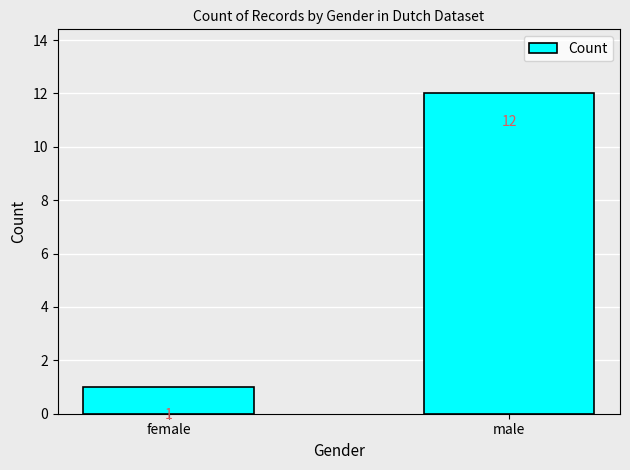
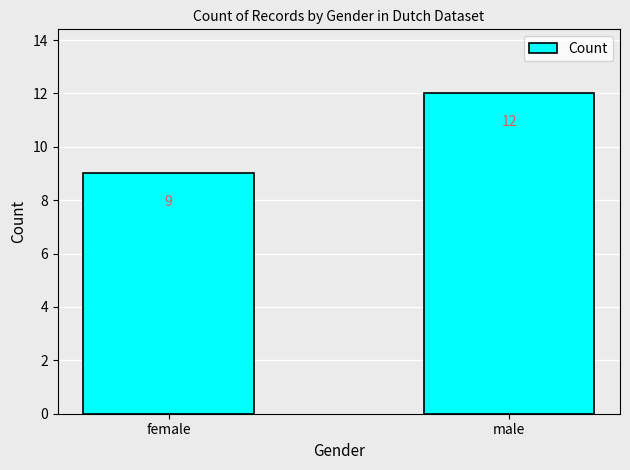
  {
-   "female": 1,
+   "female": 9,
    "male": 12
  }
